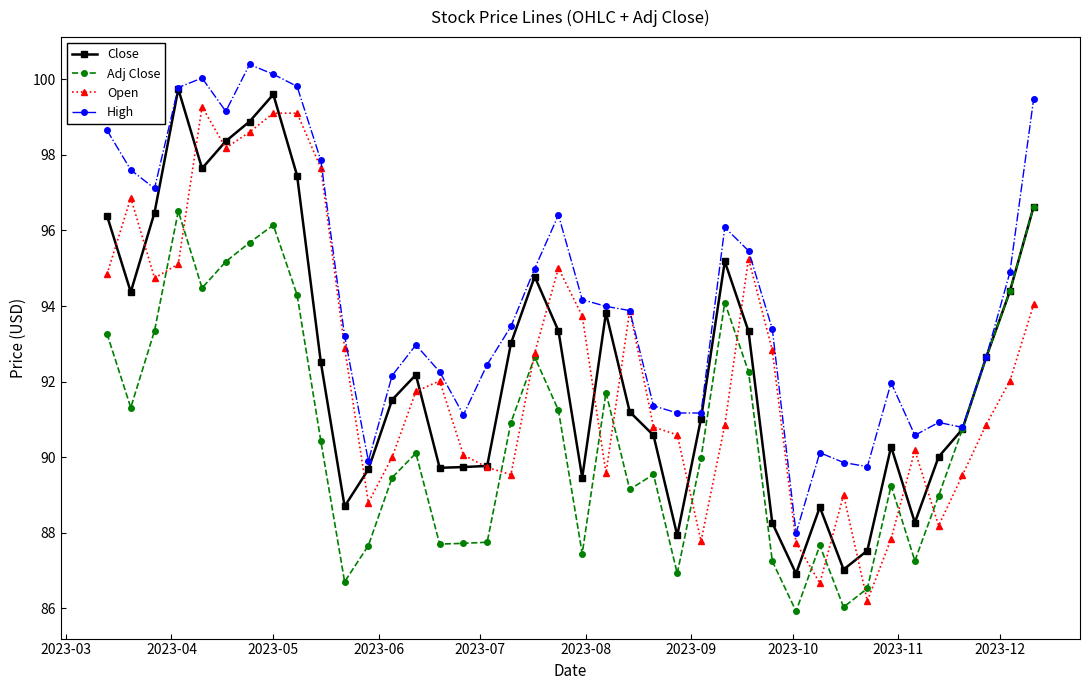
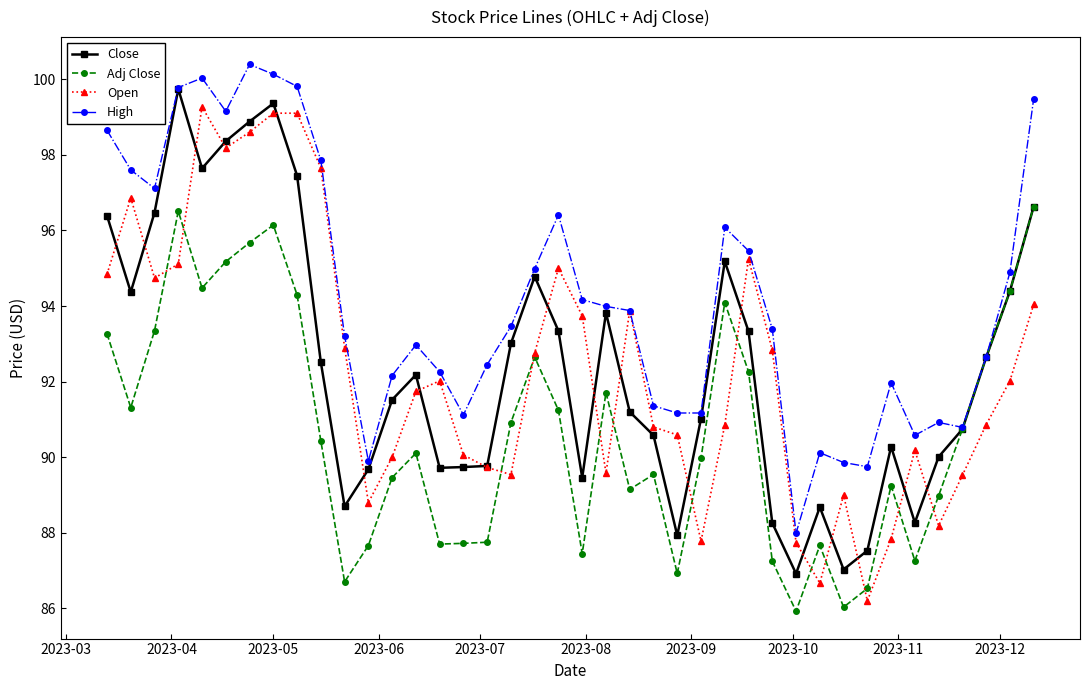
  {
    "Close": {
-     "2023-05": 99.6
+     "2023-05": 99.4
    },
    "Adj Close": {
      "2023-05": 96.1
    },
    "Open": {
      "2023-05": 99.1
    },
    "High": {
      "2023-05": 100.1
    }
  }
